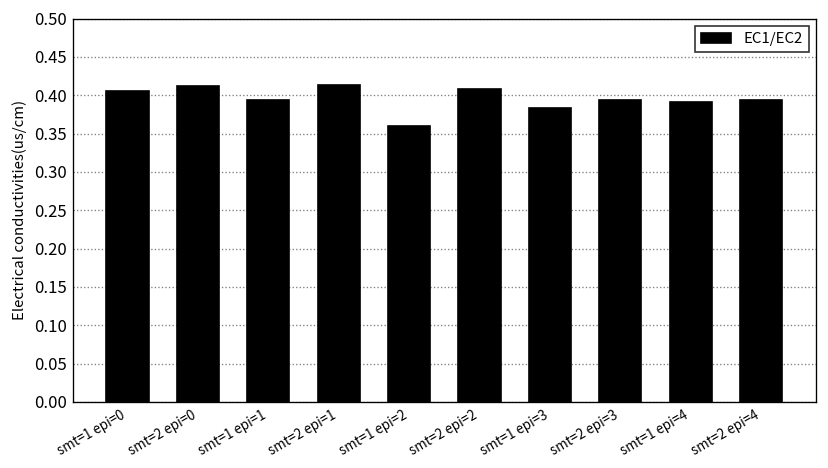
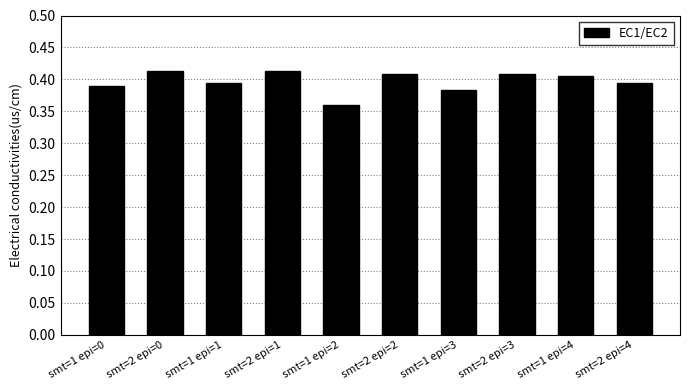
  {
-   "smt=1 epi=0": 0.41,
+   "smt=1 epi=0": 0.39,
    "smt=2 epi=0": 0.41,
    "smt=1 epi=1": 0.39,
    "smt=2 epi=1": 0.41,
    "smt=1 epi=2": 0.36,
    "smt=2 epi=2": 0.41,
    "smt=1 epi=3": 0.38,
-   "smt=2 epi=3": 0.39,
-   "smt=1 epi=4": 0.39,
+   "smt=2 epi=3": 0.41,
+   "smt=1 epi=4": 0.41,
    "smt=2 epi=4": 0.39
  }
